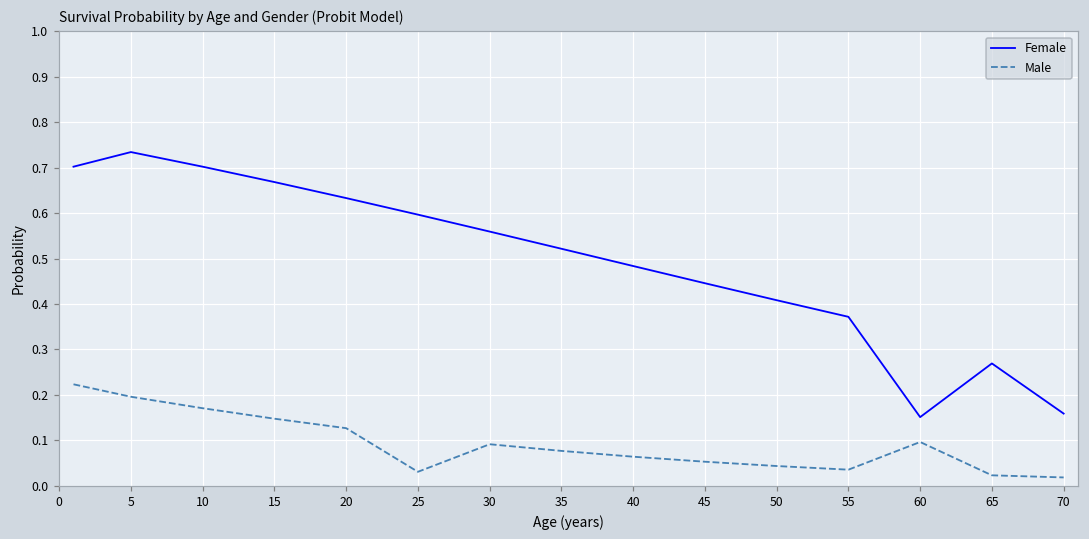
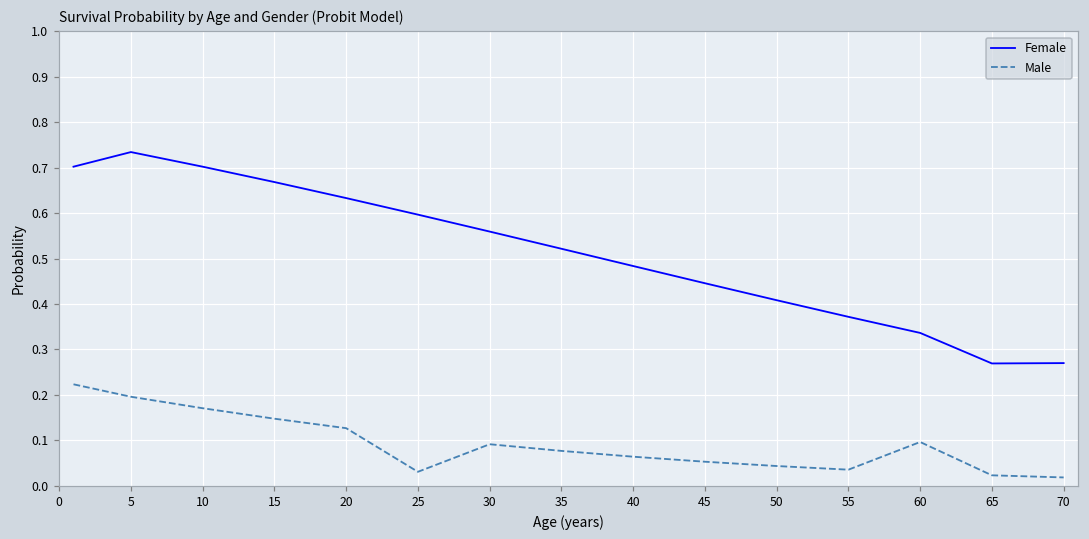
  {
    "Female": {
      "5": 0.73,
      "10": 0.70,
      "15": 0.67,
      "20": 0.63,
      "25": 0.60,
      "30": 0.56,
      "35": 0.52,
      "40": 0.48,
      "45": 0.45,
      "50": 0.41,
      "55": 0.37,
-     "60": 0.15,
+     "60": 0.34,
      "65": 0.27,
-     "70": 0.16
+     "70": 0.27
    },
    "Male": {
      "5": 0.20,
      "10": 0.17,
      "15": 0.15,
      "20": 0.13,
      "25": 0.03,
      "30": 0.09,
      "35": 0.08,
      "40": 0.06,
      "45": 0.05,
      "50": 0.04,
      "55": 0.04,
      "60": 0.10,
      "65": 0.02,
      "70": 0.02
    }
  }
